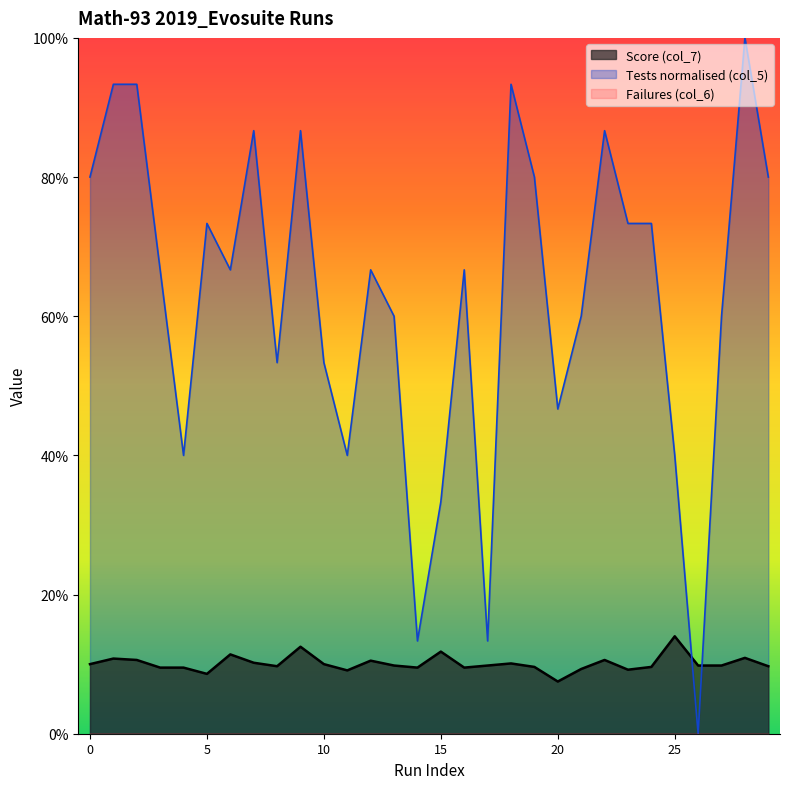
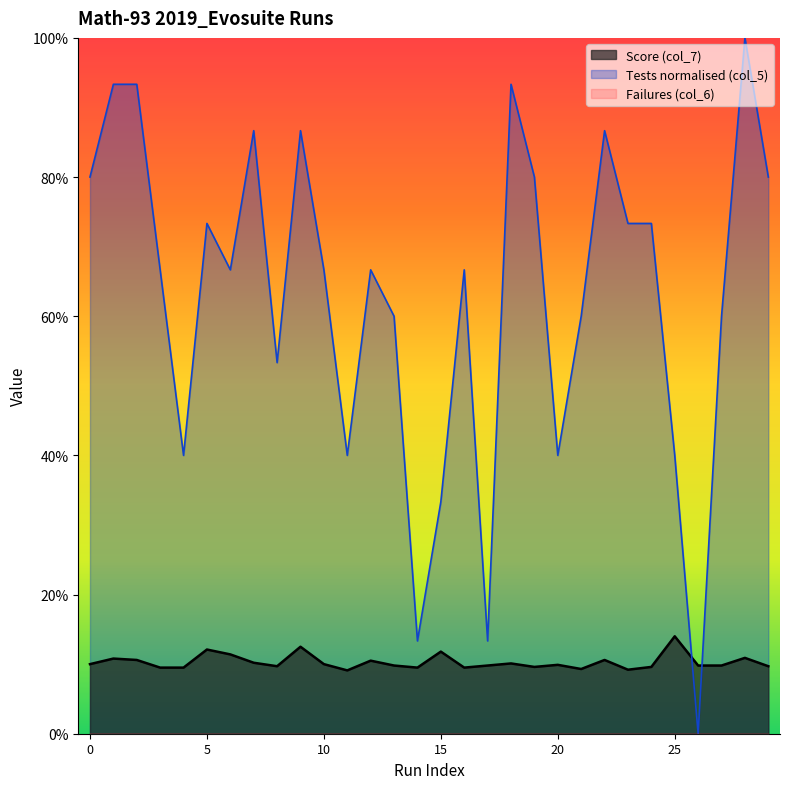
  {
    "Score (col_7)": {
      "0": "10%",
-     "5": "9%",
+     "5": "12%",
      "10": "10%",
      "15": "12%",
-     "20": "8%",
+     "20": "10%",
      "25": "14%"
    },
    "Tests normalised (col_5)": {
      "0": "80%",
      "5": "73%",
-     "10": "53%",
+     "10": "67%",
      "15": "33%",
-     "20": "47%",
+     "20": "40%",
      "25": "40%"
    },
    "Failures (col_6)": {
      "0": "0%",
      "5": "0%",
      "10": "0%",
      "15": "0%",
      "20": "0%",
      "25": "0%"
    }
  }
